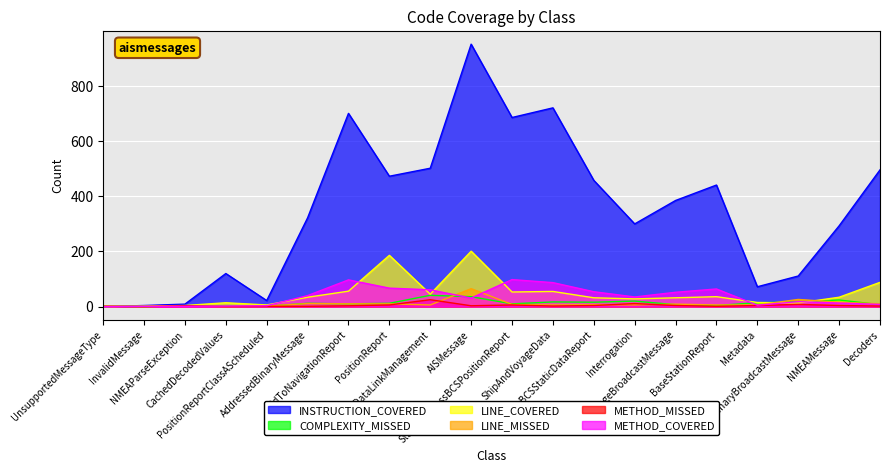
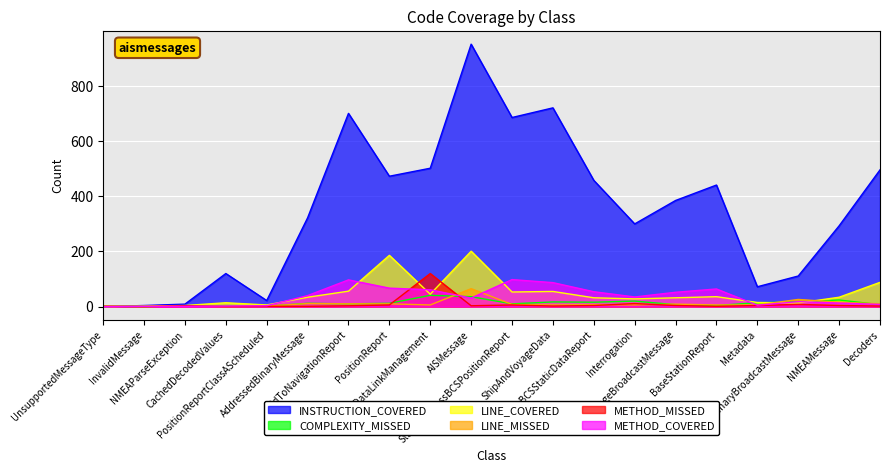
  {
    "INSTRUCTION_COVERED": {
      "CachedDecodedValues": 120,
      "PositionReportClassAScheduled": 20,
      "AddressedBinaryMessage": 320,
      "AidToNavigationReport": 700,
      "PositionReport": 470,
      "DataLinkManagement": 500,
      "AISMessage": 950,
      "StandardClassBCSPositionReport": 690,
      "ShipAndVoyageData": 720,
      "ClassBCSStaticDataReport": 460,
      "Interrogation": 300,
      "LongRangeBroadcastMessage": 390,
      "BaseStationReport": 440,
      "Metadata": 70,
      "BinaryBroadcastMessage": 110,
      "NMEAMessage": 290,
      "Decoders": 500
    },
    "COMPLEXITY_MISSED": {
      "ShipAndVoyageData": 20
    },
    "LINE_COVERED": {
      "CachedDecodedValues": 10,
      "AidToNavigationReport": 60,
      "PositionReport": 190,
      "AISMessage": 200,
      "StandardClassBCSPositionReport": 50,
      "ShipAndVoyageData": 60,
      "ClassBCSStaticDataReport": 30,
      "LongRangeBroadcastMessage": 30,
      "BaseStationReport": 40,
      "NMEAMessage": 30,
      "Decoders": 90
    },
    "LINE_MISSED": {
      "DataLinkManagement": 10,
      "AISMessage": 70
    },
    "METHOD_MISSED": {
      "AddressedBinaryMessage": 0,
-     "DataLinkManagement": 30,
+     "DataLinkManagement": 120,
      "AISMessage": 0
    },
    "METHOD_COVERED": {
      "AidToNavigationReport": 100,
      "PositionReport": 70,
      "DataLinkManagement": 60,
      "StandardClassBCSPositionReport": 100,
      "ShipAndVoyageData": 90,
      "ClassBCSStaticDataReport": 50,
      "LongRangeBroadcastMessage": 50,
      "BaseStationReport": 60
    }
  }
